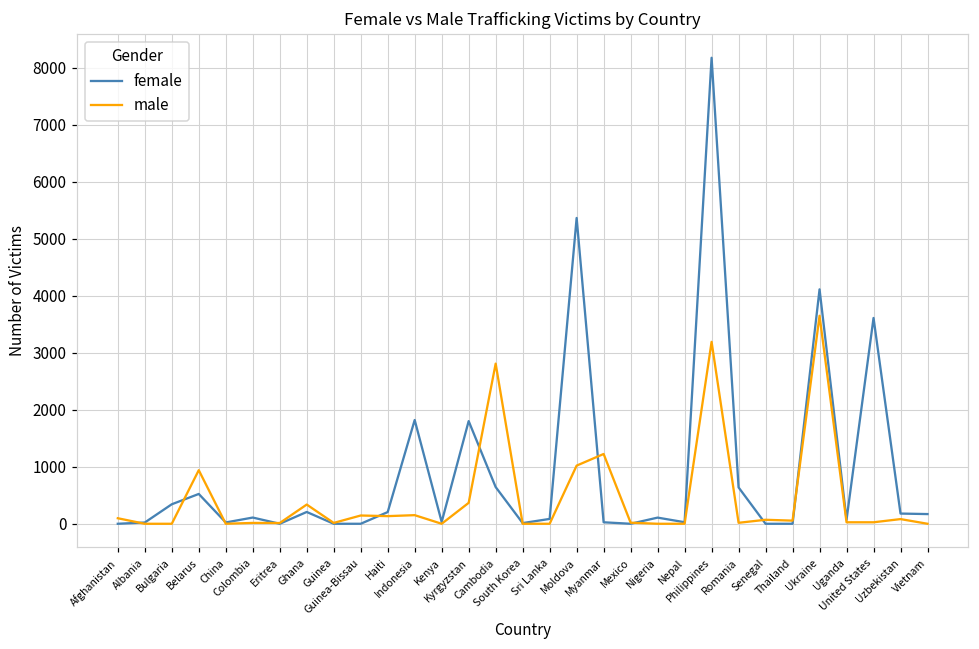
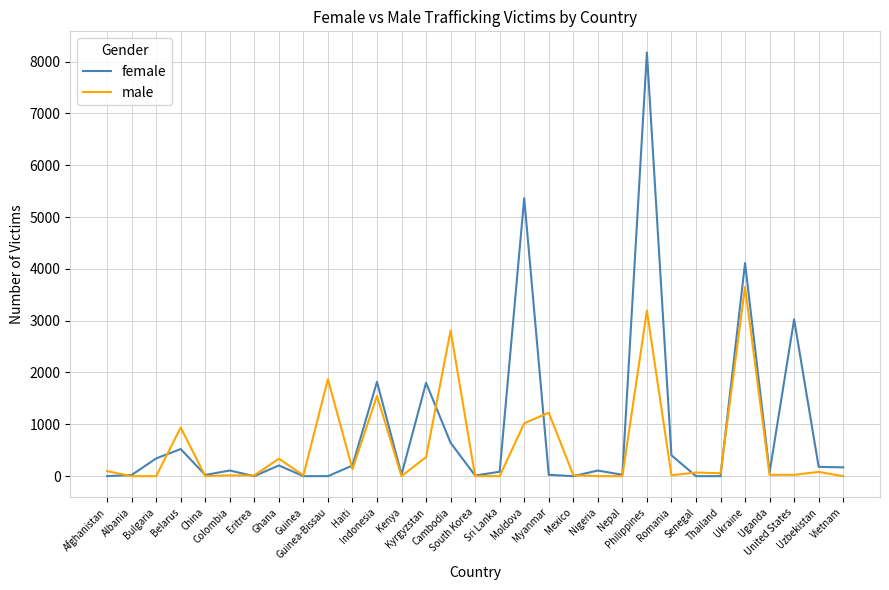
  {
    "female": {
      "Afghanistan": 0,
      "Bulgaria": 300,
      "Belarus": 500,
      "Colombia": 100,
      "Ghana": 200,
      "Guinea-Bissau": 0,
      "Haiti": 200,
      "Indonesia": 1800,
      "Kyrgyzstan": 1800,
      "Cambodia": 600,
      "Sri Lanka": 100,
      "Moldova": 5400,
      "Myanmar": 0,
      "Nigeria": 100,
      "Philippines": 8200,
-     "Romania": 600,
+     "Romania": 400,
      "Senegal": 0,
      "Thailand": 0,
      "Ukraine": 4100,
-     "United States": 3600,
+     "United States": 3000,
      "Uzbekistan": 200,
      "Vietnam": 200
    },
    "male": {
      "Afghanistan": 100,
      "Bulgaria": 0,
      "Belarus": 900,
      "Colombia": 0,
      "Ghana": 300,
-     "Guinea-Bissau": 100,
+     "Guinea-Bissau": 1900,
      "Haiti": 100,
-     "Indonesia": 200,
+     "Indonesia": 1600,
      "Kyrgyzstan": 400,
      "Cambodia": 2800,
      "Sri Lanka": 0,
      "Moldova": 1000,
      "Myanmar": 1200,
      "Nigeria": 0,
      "Philippines": 3200,
      "Romania": 0,
      "Senegal": 100,
      "Thailand": 100,
      "Ukraine": 3600,
      "United States": 0,
      "Uzbekistan": 100,
      "Vietnam": 0
    }
  }
